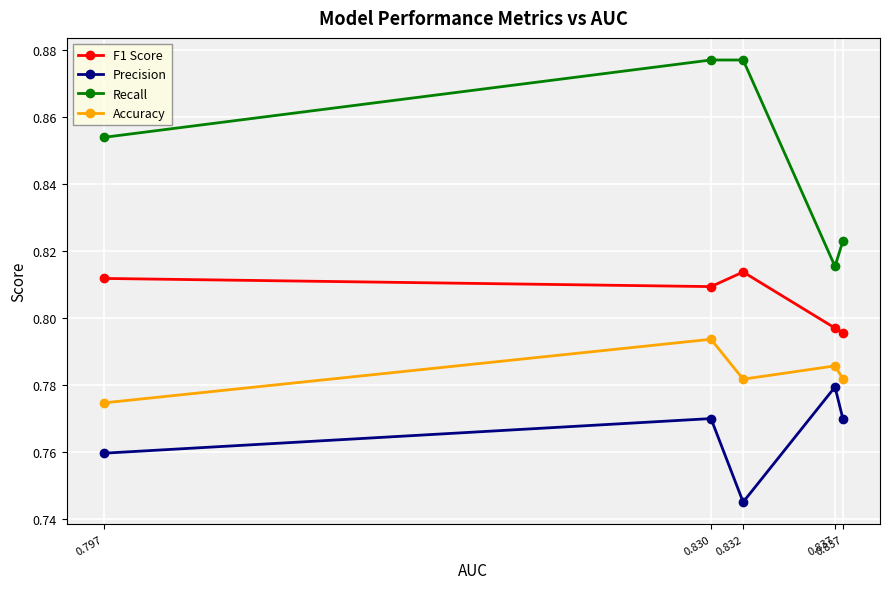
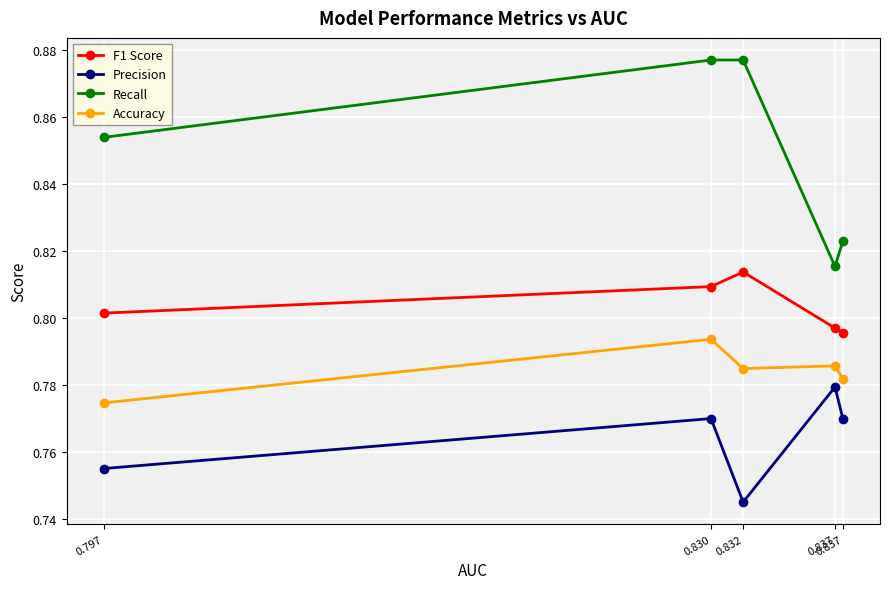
  {
    "F1 Score": {
-     "0.797": 0.812,
+     "0.797": 0.801,
      "0.830": 0.809,
      "0.832": 0.814
    },
    "Precision": {
-     "0.797": 0.760,
+     "0.797": 0.755,
      "0.830": 0.770,
      "0.832": 0.745
    },
    "Recall": {
      "0.797": 0.854,
      "0.830": 0.877,
      "0.832": 0.877
    },
    "Accuracy": {
      "0.797": 0.775,
      "0.830": 0.794,
-     "0.832": 0.782
+     "0.832": 0.785
    }
  }
